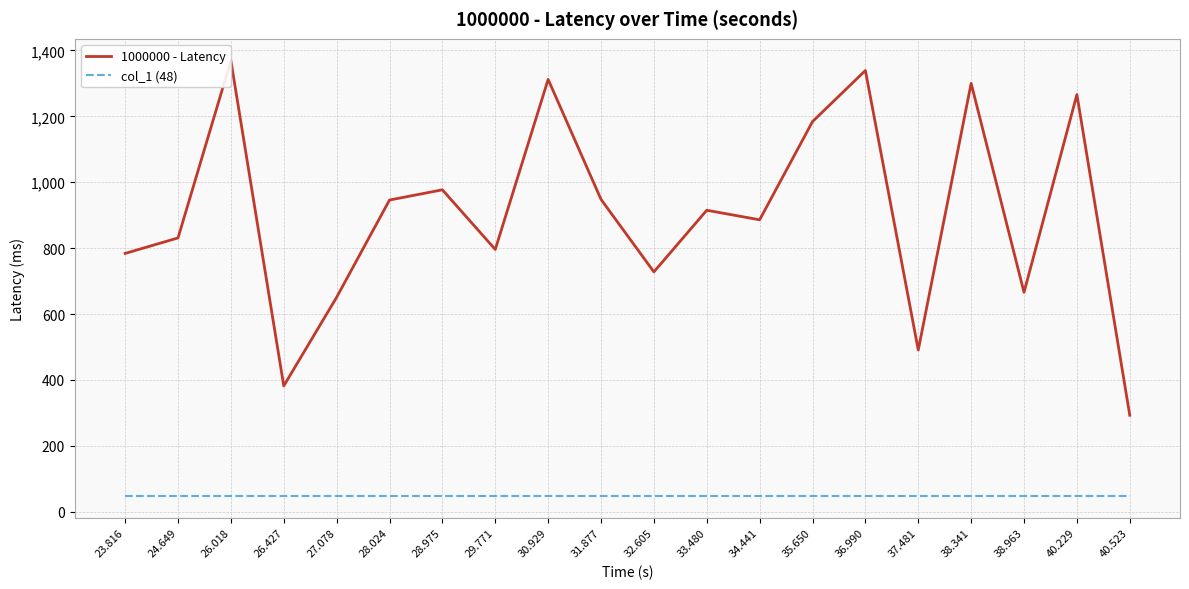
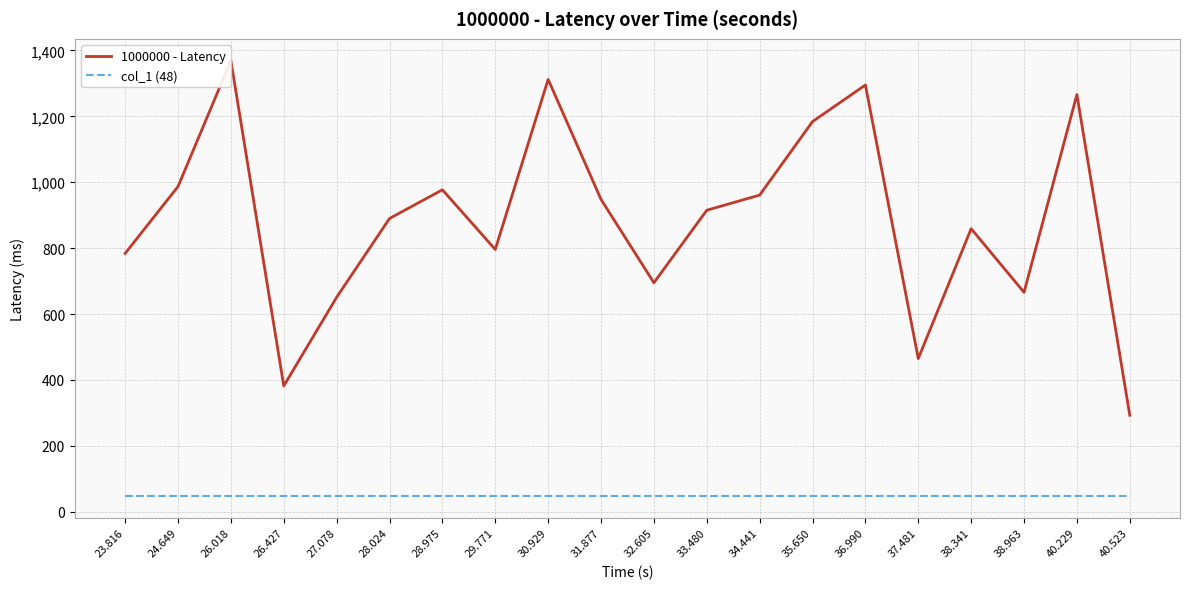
  {
    "1000000 - Latency": {
      "23.816": "780",
-     "24.649": "830",
+     "24.649": "990",
      "26.427": "380",
      "27.078": "650",
-     "28.024": "950",
+     "28.024": "890",
      "28.975": "980",
      "29.771": "800",
      "30.929": "1,310",
      "31.877": "950",
-     "32.605": "730",
+     "32.605": "700",
      "33.480": "920",
-     "34.441": "890",
+     "34.441": "960",
      "35.650": "1,180",
-     "36.990": "1,340",
-     "37.481": "490",
-     "38.341": "1,300",
+     "36.990": "1,300",
+     "37.481": "470",
+     "38.341": "860",
      "38.963": "670",
      "40.229": "1,270",
      "40.523": "290"
    },
    "col_1 (48)": {
      "23.816": "50",
      "24.649": "50",
      "26.018": "50",
      "26.427": "50",
      "27.078": "50",
      "28.024": "50",
      "28.975": "50",
      "29.771": "50",
      "30.929": "50",
      "31.877": "50",
      "32.605": "50",
      "33.480": "50",
      "34.441": "50",
      "35.650": "50",
      "36.990": "50",
      "37.481": "50",
      "38.341": "50",
      "38.963": "50",
      "40.229": "50",
      "40.523": "50"
    }
  }
